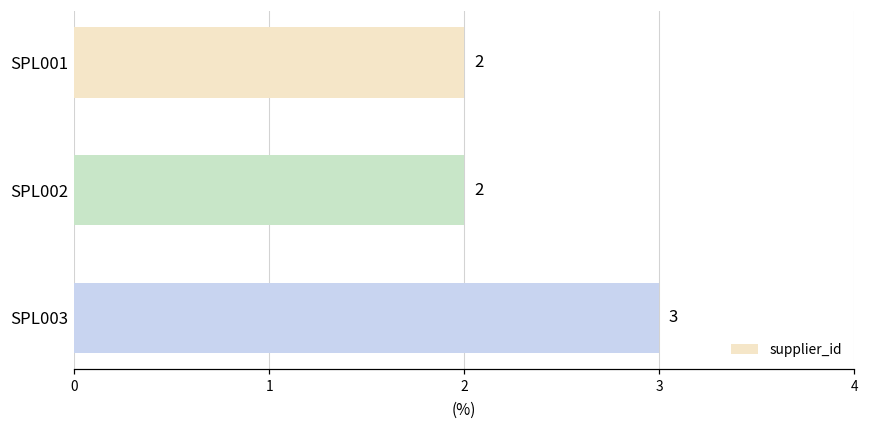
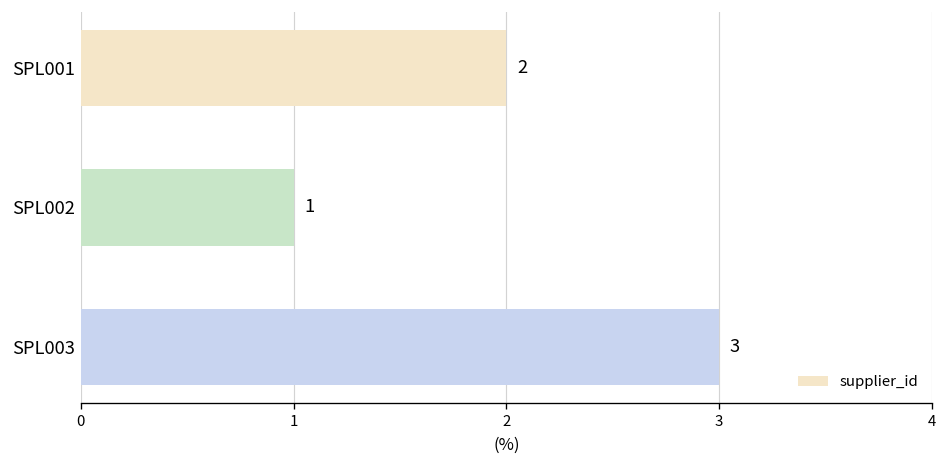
  {
    "SPL001": 2,
-   "SPL002": 2,
+   "SPL002": 1,
    "SPL003": 3
  }
